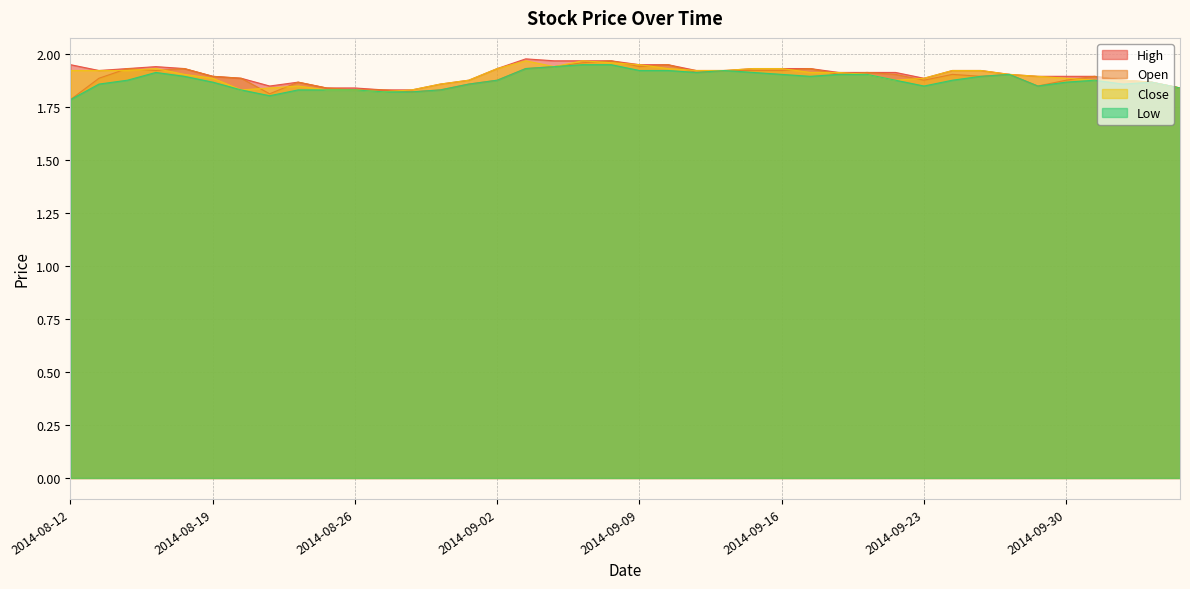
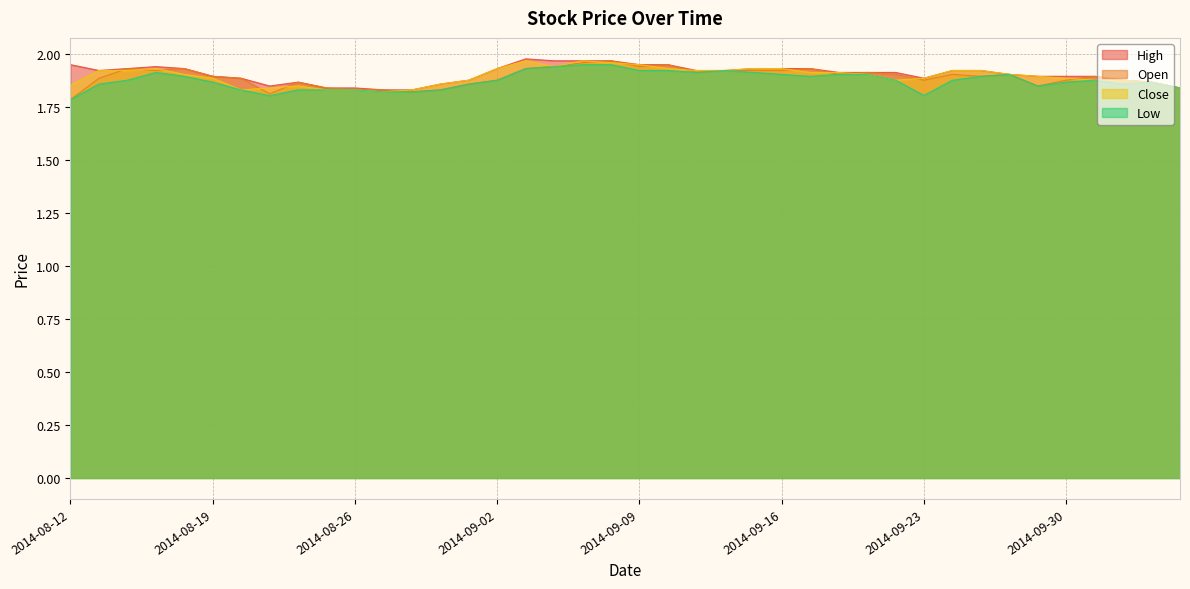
  {
    "Close": {
-     "2014-08-12": 1.92
+     "2014-08-12": 1.85
    },
    "Low": {
      "2014-08-19": 1.87,
      "2014-09-09": 1.92,
      "2014-09-16": 1.90,
-     "2014-09-23": 1.85
+     "2014-09-23": 1.80
    }
  }
